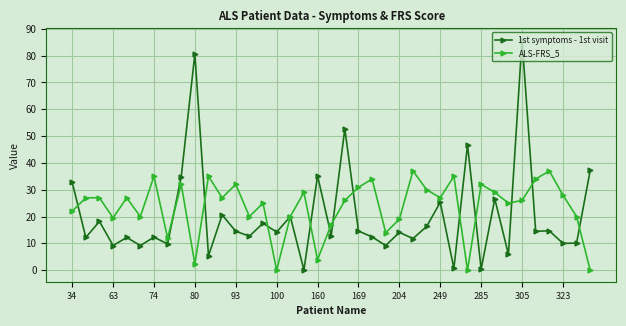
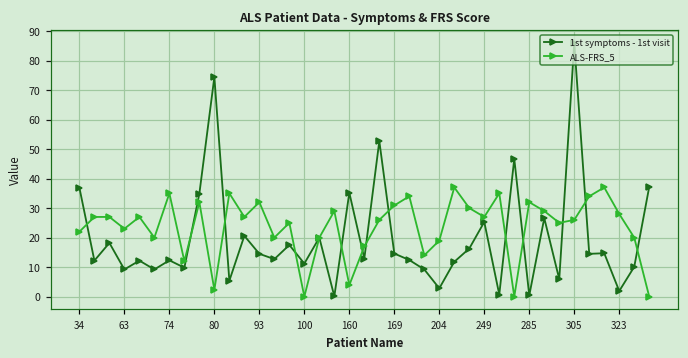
  {
    "1st symptoms - 1st visit": {
-     "34": 33,
+     "34": 37,
      "63": 9,
      "74": 12,
-     "80": 81,
+     "80": 74,
      "93": 15,
-     "100": 14,
+     "100": 11,
      "160": 35,
      "169": 15,
-     "204": 14,
+     "204": 3,
      "249": 25,
      "285": 0,
-     "323": 10
+     "323": 2
    },
    "ALS-FRS_5": {
      "34": 22,
-     "63": 20,
+     "63": 23,
      "74": 35,
      "80": 2,
      "93": 32,
      "100": 0,
      "160": 4,
      "169": 31,
      "204": 19,
      "249": 27,
      "285": 32,
      "305": 26,
      "323": 28
    }
  }
